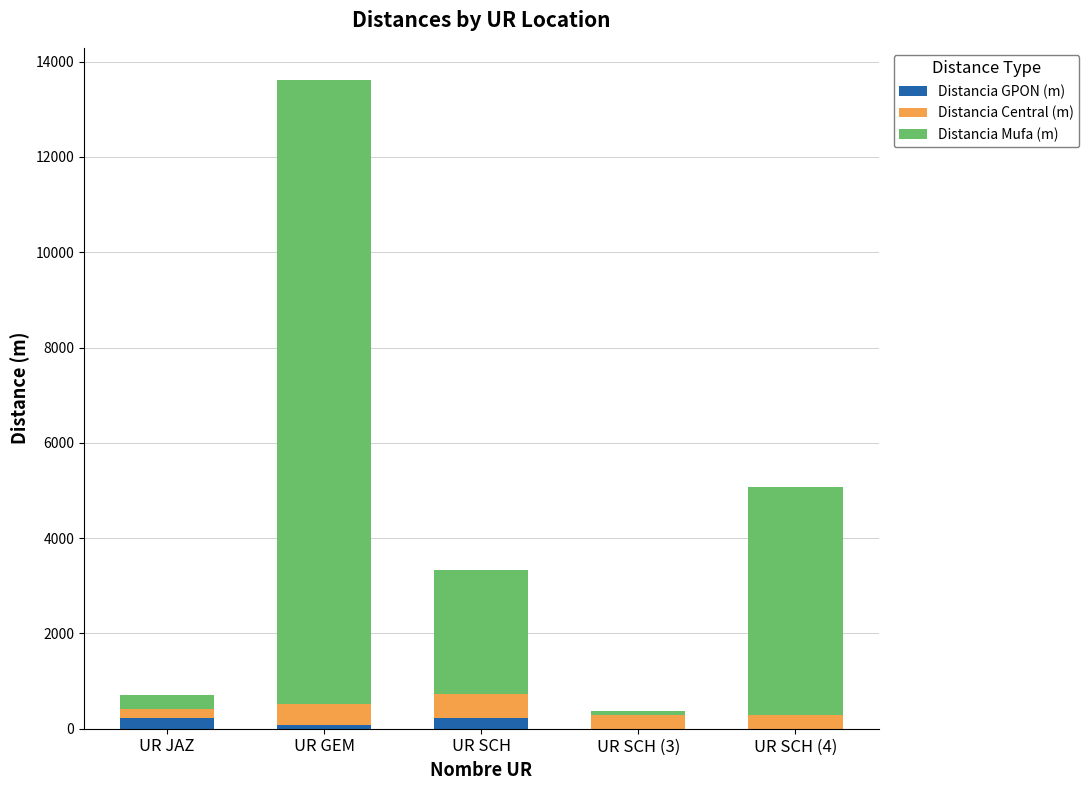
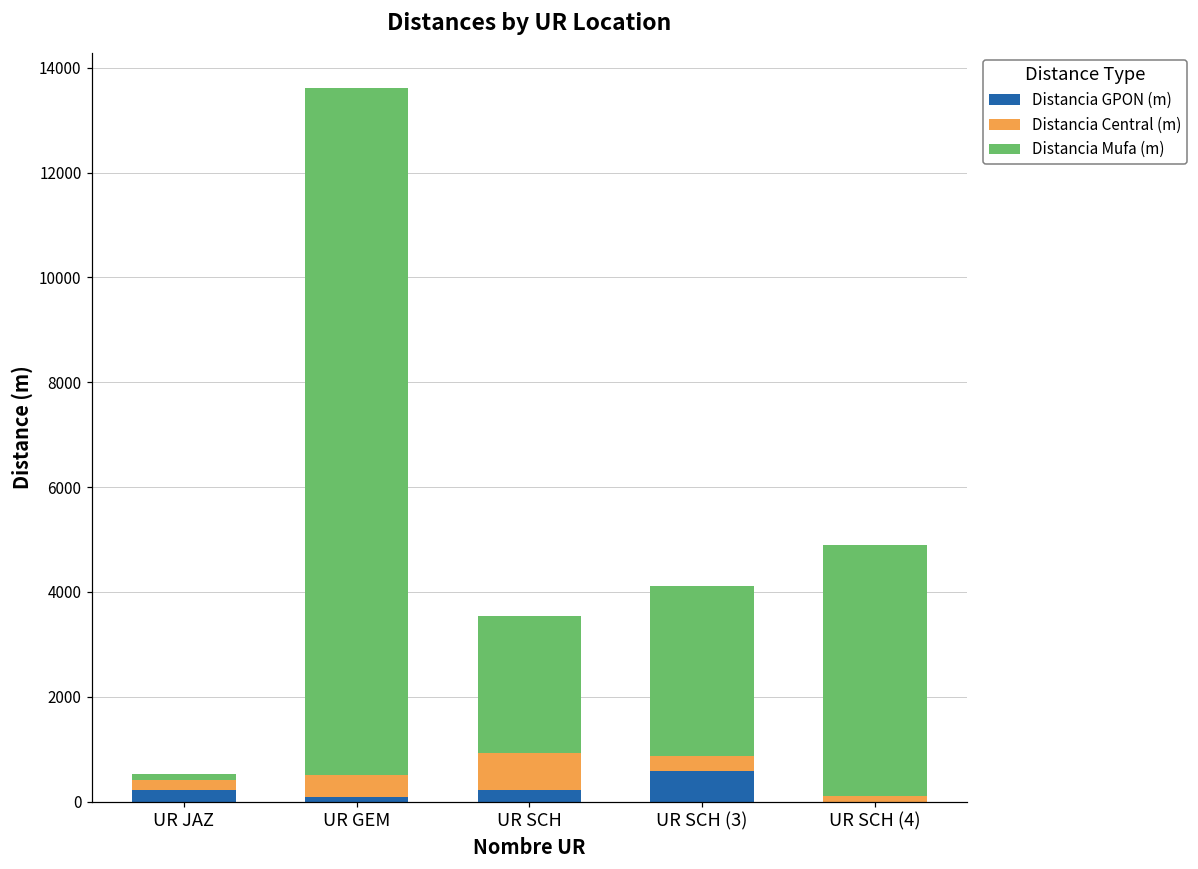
  {
    "Distancia GPON (m)": {
      "UR JAZ": 200,
      "UR GEM": 100,
      "UR SCH": 200,
-     "UR SCH (3)": 0,
+     "UR SCH (3)": 600,
      "UR SCH (4)": 0
    },
    "Distancia Central (m)": {
      "UR JAZ": 200,
      "UR GEM": 400,
-     "UR SCH": 500,
+     "UR SCH": 700,
      "UR SCH (3)": 300,
-     "UR SCH (4)": 300
+     "UR SCH (4)": 100
    },
    "Distancia Mufa (m)": {
-     "UR JAZ": 300,
+     "UR JAZ": 100,
      "UR GEM": 13100,
      "UR SCH": 2600,
-     "UR SCH (3)": 100,
+     "UR SCH (3)": 3200,
      "UR SCH (4)": 4800
    }
  }
